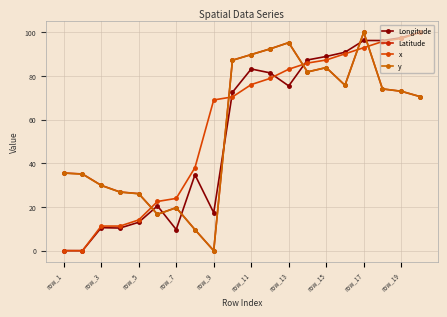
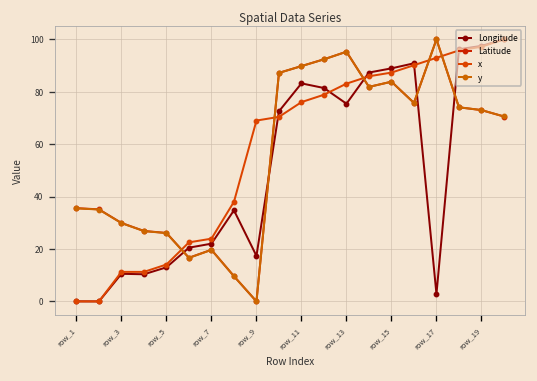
  {
    "Longitude": {
-     "row_7": 10,
+     "row_7": 22,
      "row_9": 17,
      "row_11": 83,
      "row_13": 75,
      "row_15": 89,
-     "row_17": 96
+     "row_17": 3
    }
  }
